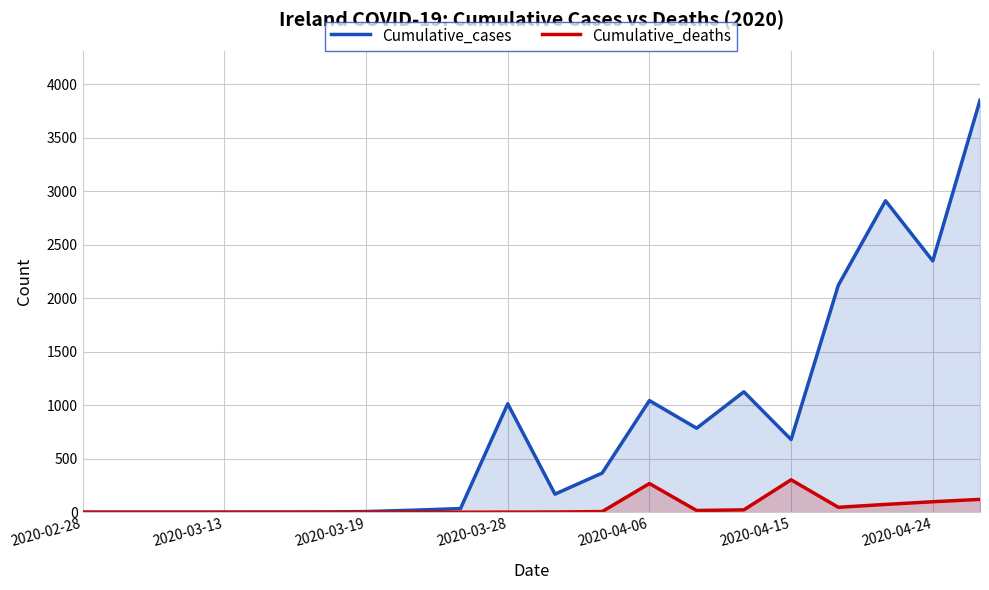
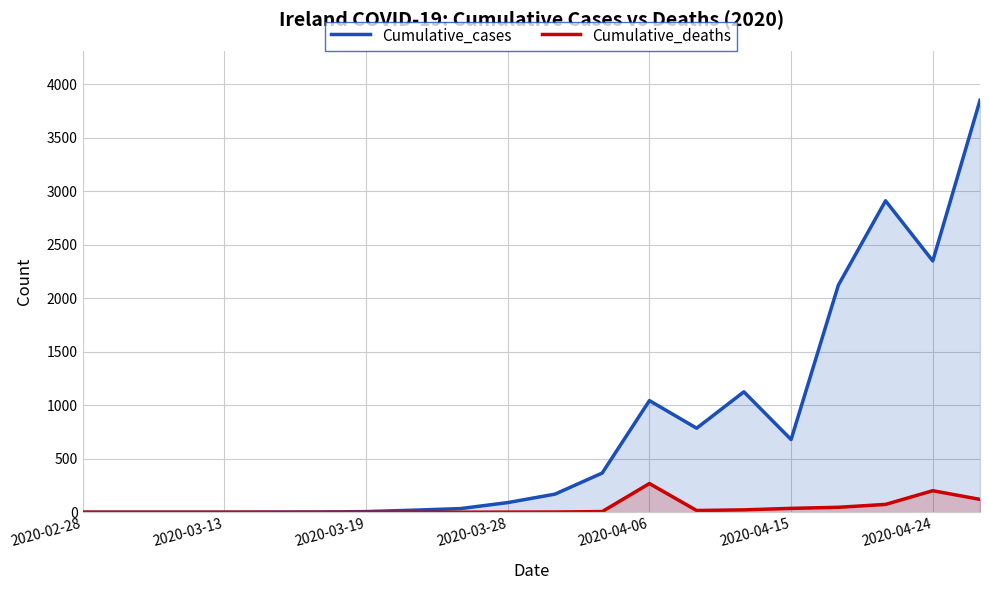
  {
    "Cumulative_cases": {
-     "2020-03-28": 1010,
+     "2020-03-28": 90,
      "2020-04-06": 1040,
      "2020-04-15": 680,
      "2020-04-24": 2350
    },
    "Cumulative_deaths": {
      "2020-03-28": 0,
      "2020-04-06": 270,
-     "2020-04-15": 300,
-     "2020-04-24": 100
+     "2020-04-15": 40,
+     "2020-04-24": 200
    }
  }
